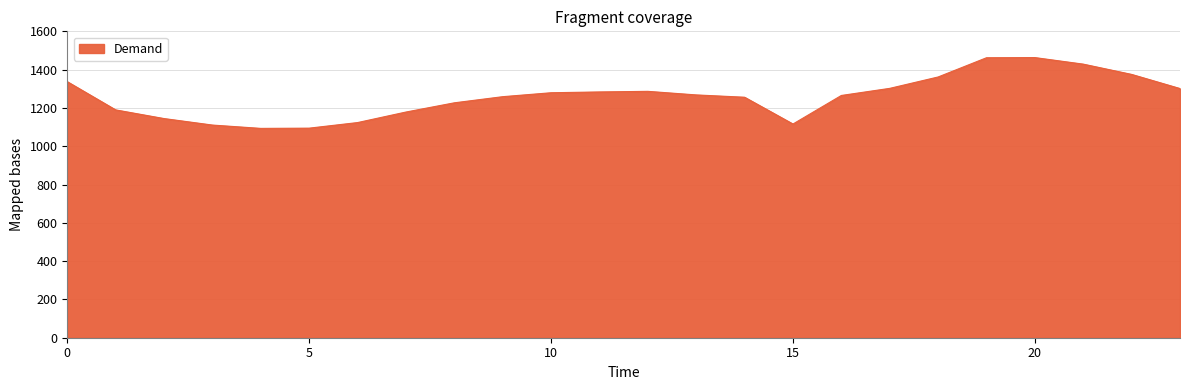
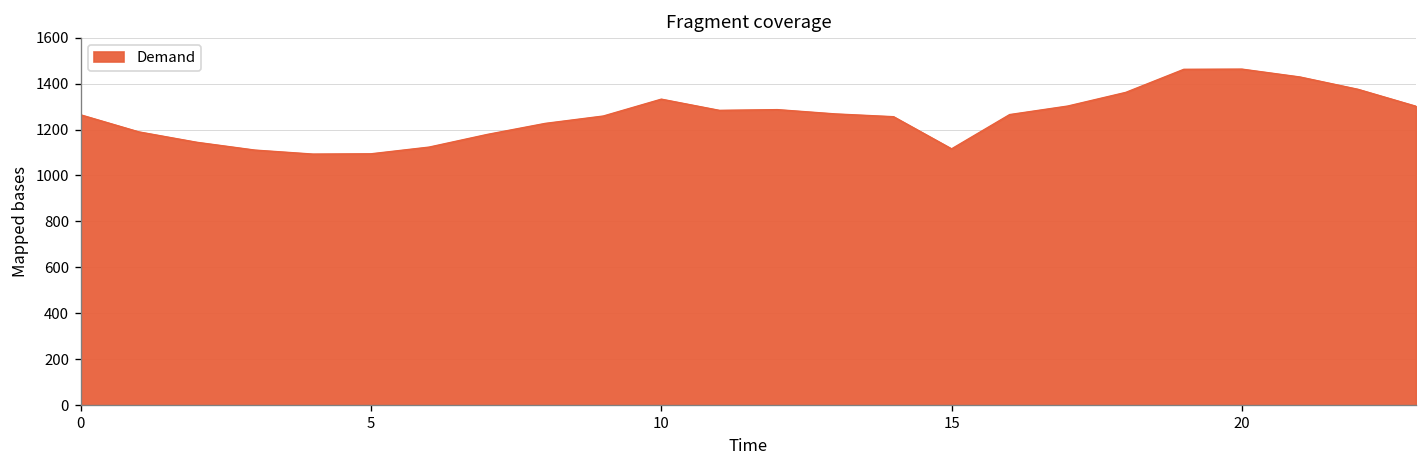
  {
-   "0": 1340,
+   "0": 1260,
    "5": 1090,
-   "10": 1280,
+   "10": 1330,
    "15": 1120,
    "20": 1460
  }
